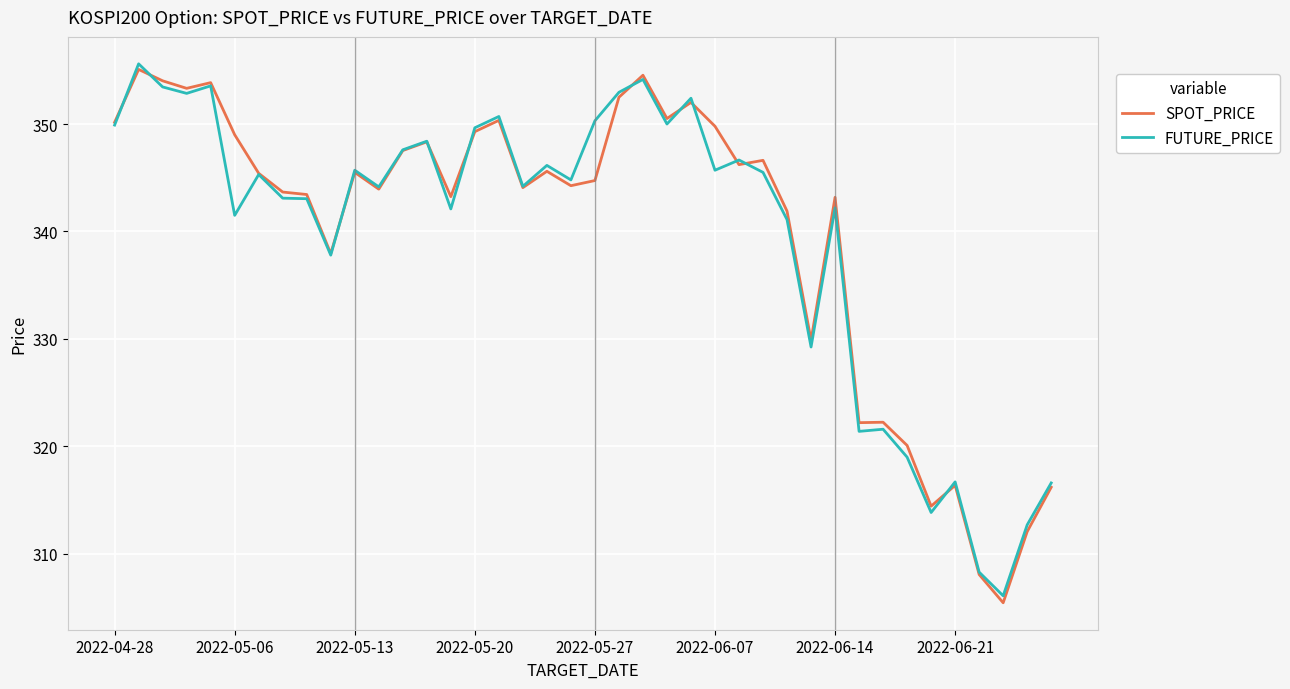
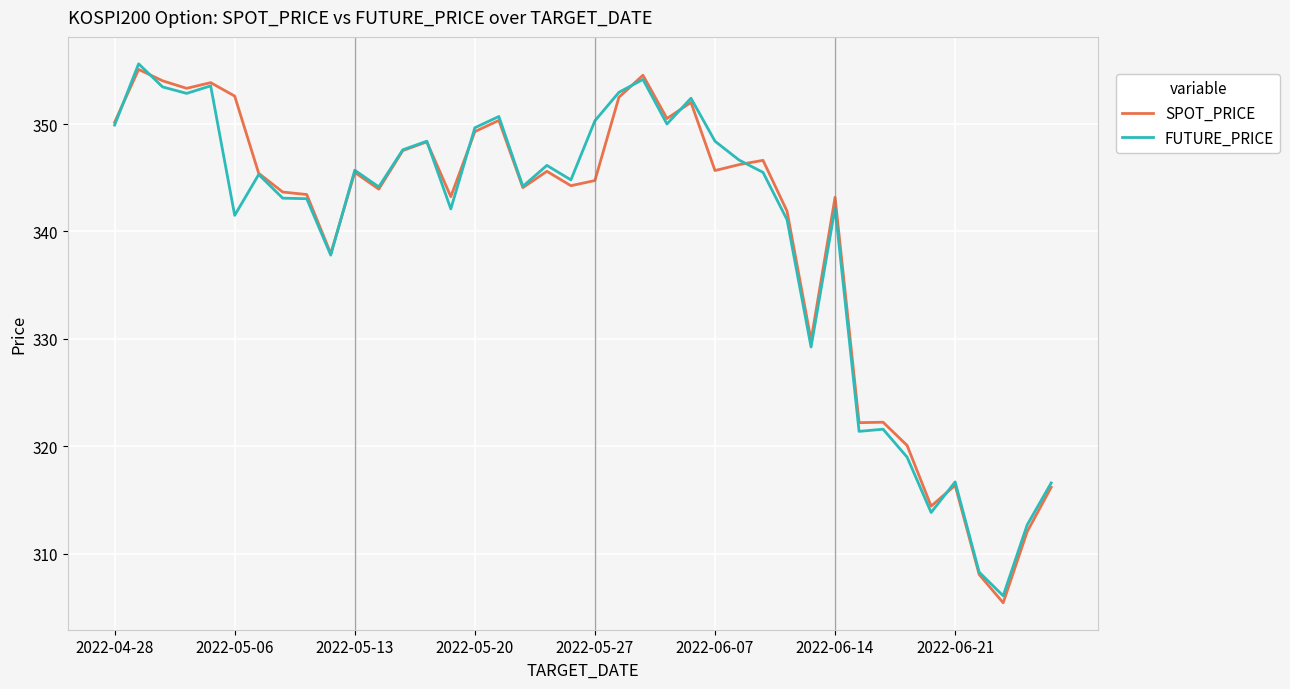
  {
    "SPOT_PRICE": {
      "2022-04-28": 350.2,
-     "2022-05-06": 349.0,
+     "2022-05-06": 352.6,
      "2022-05-20": 349.3,
      "2022-05-27": 344.7,
-     "2022-06-07": 349.8,
+     "2022-06-07": 345.7,
      "2022-06-14": 343.2,
      "2022-06-21": 316.4
    },
    "FUTURE_PRICE": {
      "2022-04-28": 349.9,
      "2022-05-06": 341.5,
      "2022-05-20": 349.7,
      "2022-05-27": 350.3,
-     "2022-06-07": 345.7,
+     "2022-06-07": 348.4,
      "2022-06-14": 342.2,
      "2022-06-21": 316.7
    }
  }
